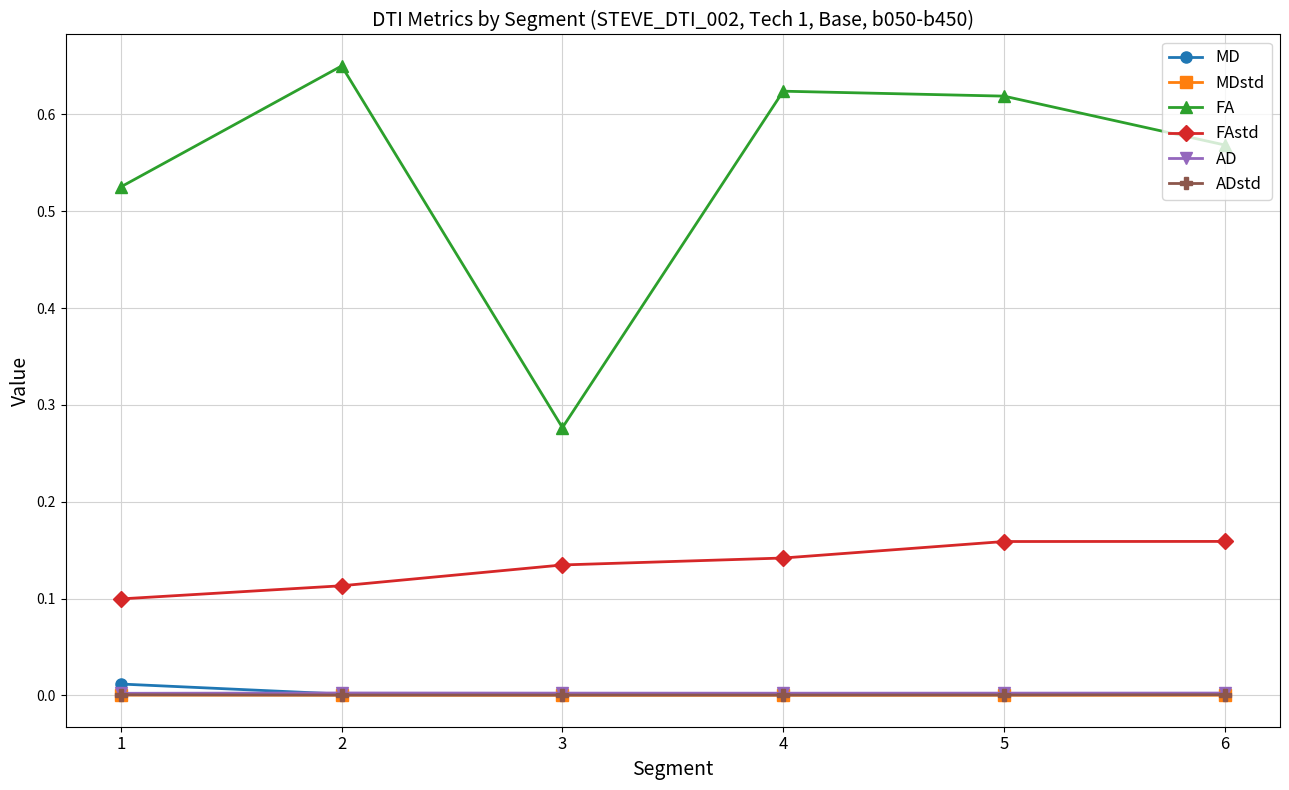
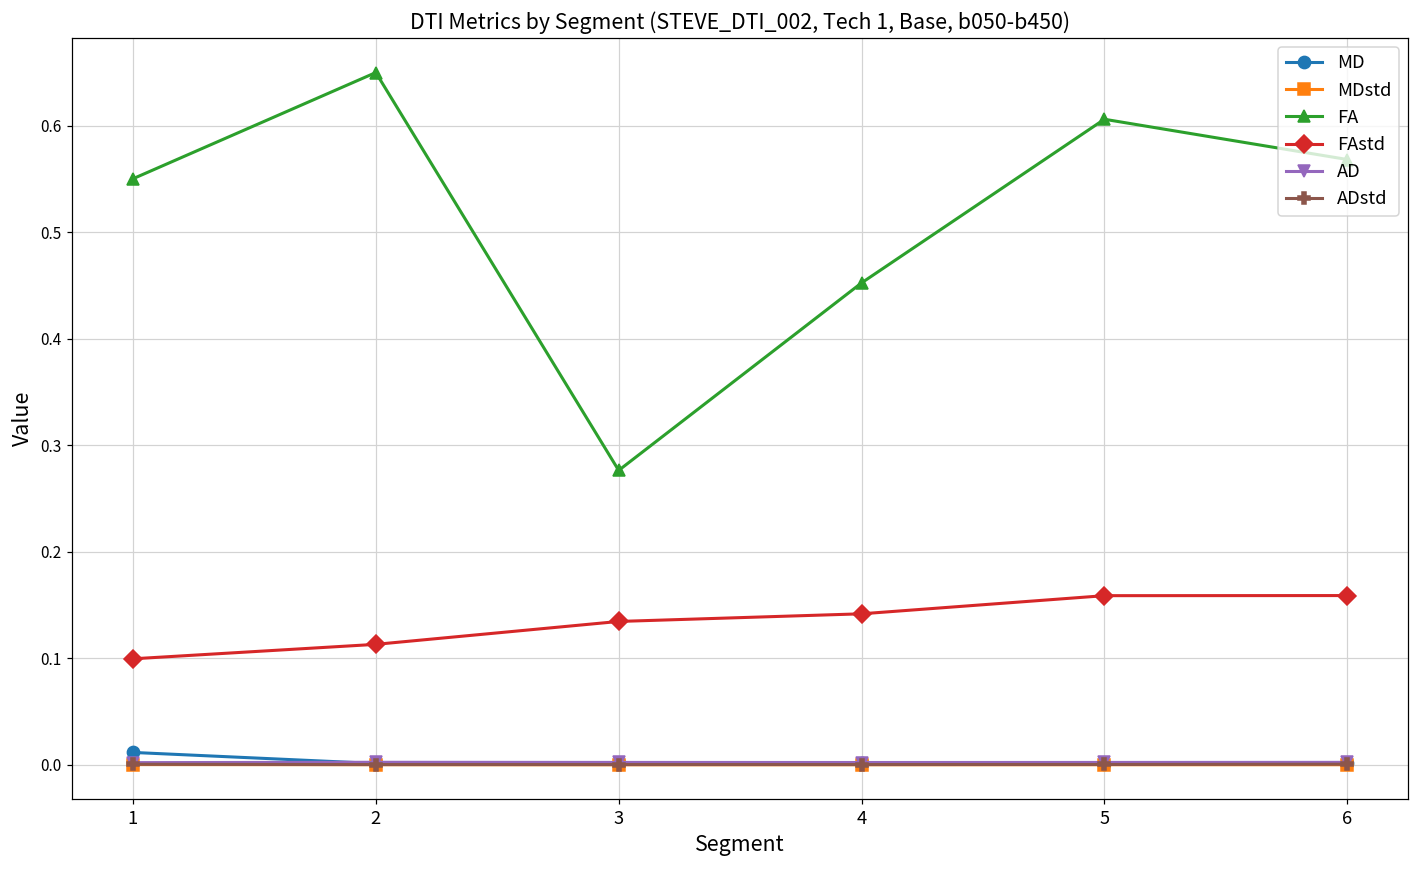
  {
    "MD": {
      "1": 0.01
    },
    "FA": {
-     "1": 0.53,
+     "1": 0.55,
      "2": 0.65,
      "3": 0.28,
-     "4": 0.62,
-     "5": 0.62
+     "4": 0.45,
+     "5": 0.61
    },
    "FAstd": {
      "1": 0.10,
      "2": 0.11,
      "3": 0.13,
      "4": 0.14,
      "5": 0.16,
      "6": 0.16
    }
  }
